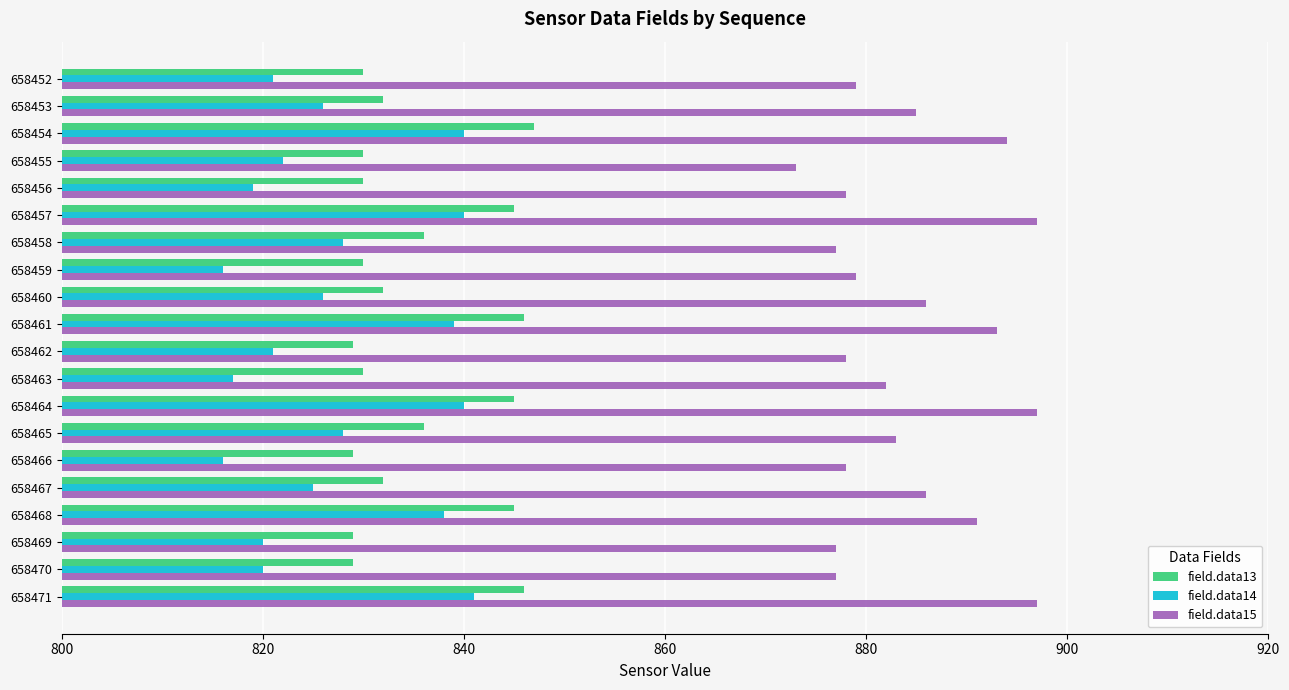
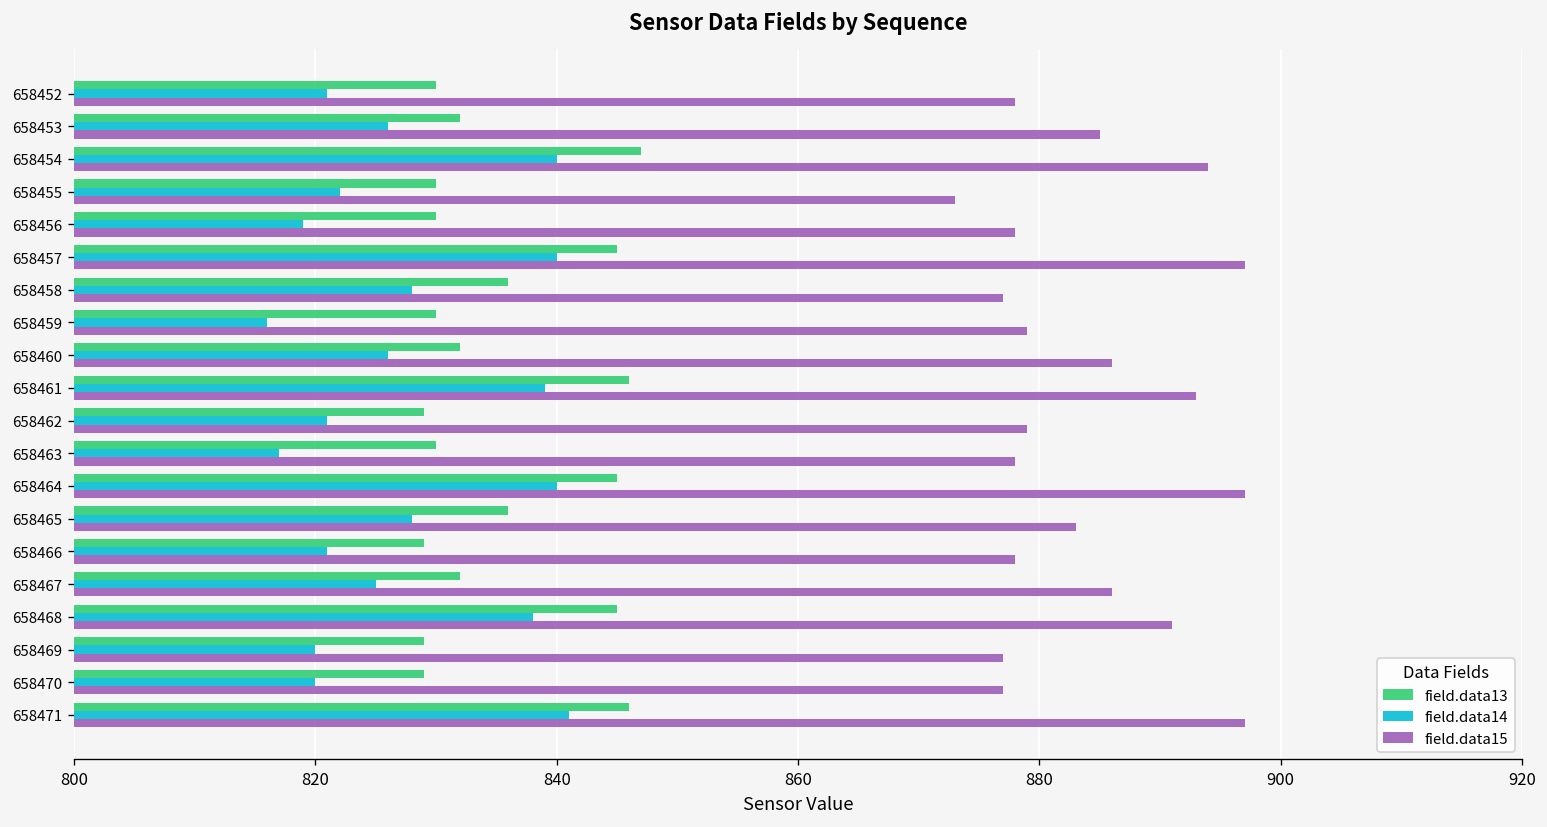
  {
    "field.data13": {
      "658452": 830,
      "658453": 832,
      "658454": 847,
      "658455": 830,
      "658456": 830,
      "658457": 845,
      "658458": 836,
      "658459": 830,
      "658460": 832,
      "658461": 846,
      "658462": 829,
      "658463": 830,
      "658464": 845,
      "658465": 836,
      "658466": 829,
      "658467": 832,
      "658468": 845,
      "658469": 829,
      "658470": 829,
      "658471": 846
    },
    "field.data14": {
      "658452": 821,
      "658453": 826,
      "658454": 840,
      "658455": 822,
      "658456": 819,
      "658457": 840,
      "658458": 828,
      "658459": 816,
      "658460": 826,
      "658461": 839,
      "658462": 821,
      "658463": 817,
      "658464": 840,
      "658465": 828,
-     "658466": 816,
+     "658466": 821,
      "658467": 825,
      "658468": 838,
      "658469": 820,
      "658470": 820,
      "658471": 841
    },
    "field.data15": {
-     "658452": 879,
+     "658452": 878,
      "658453": 885,
      "658454": 894,
      "658455": 873,
      "658456": 878,
      "658457": 897,
      "658458": 877,
      "658459": 879,
      "658460": 886,
      "658461": 893,
-     "658462": 878,
-     "658463": 882,
+     "658462": 879,
+     "658463": 878,
      "658464": 897,
      "658465": 883,
      "658466": 878,
      "658467": 886,
      "658468": 891,
      "658469": 877,
      "658470": 877,
      "658471": 897
    }
  }
